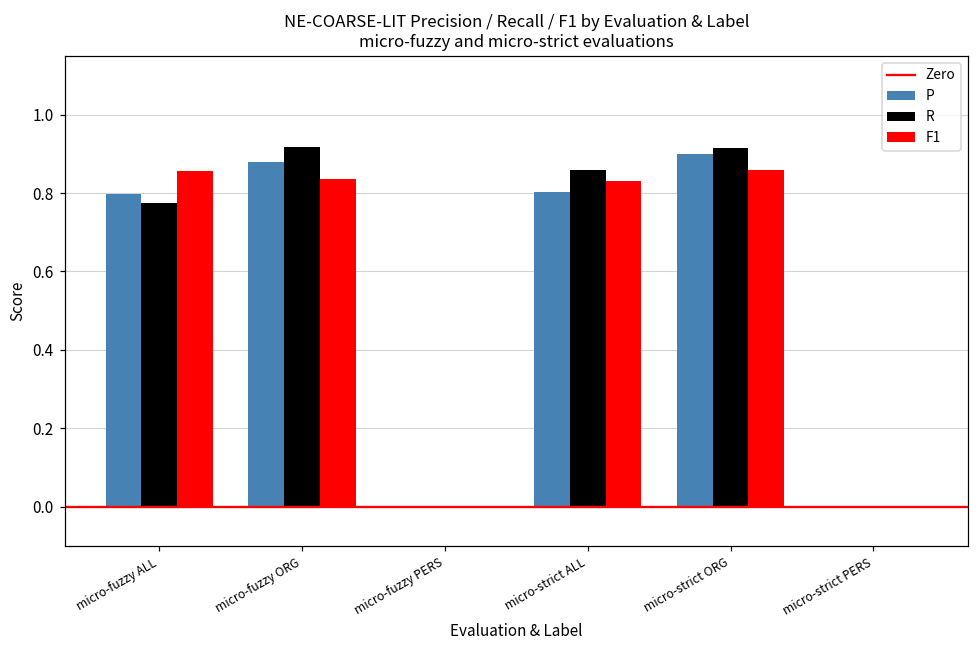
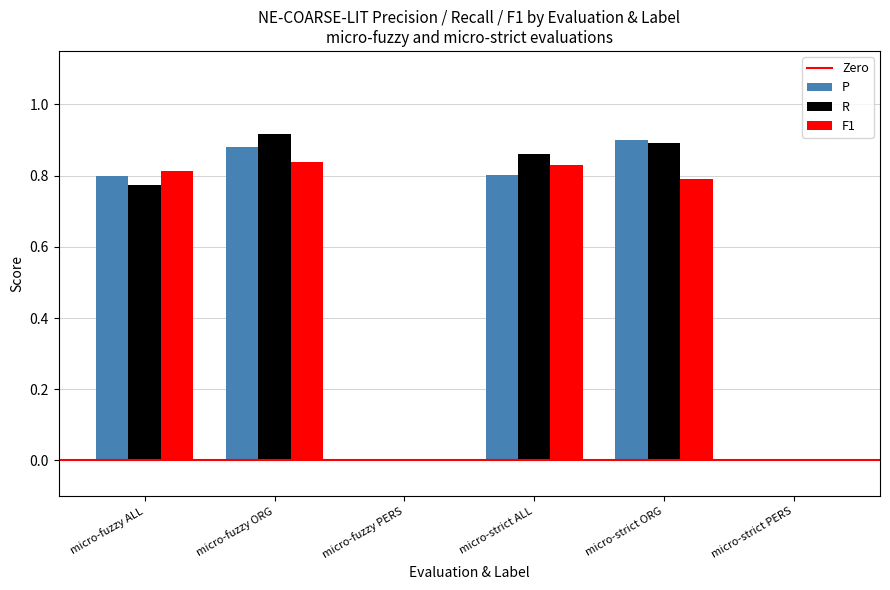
  {
    "P": {
      "micro-fuzzy ALL": 0.80,
      "micro-fuzzy ORG": 0.88,
      "micro-fuzzy PERS": 0.00,
      "micro-strict ALL": 0.80,
      "micro-strict ORG": 0.90,
      "micro-strict PERS": 0.00
    },
    "R": {
      "micro-fuzzy ALL": 0.77,
      "micro-fuzzy ORG": 0.92,
      "micro-fuzzy PERS": 0.00,
      "micro-strict ALL": 0.86,
-     "micro-strict ORG": 0.91,
+     "micro-strict ORG": 0.89,
      "micro-strict PERS": 0.00
    },
    "F1": {
-     "micro-fuzzy ALL": 0.86,
+     "micro-fuzzy ALL": 0.81,
      "micro-fuzzy ORG": 0.84,
      "micro-fuzzy PERS": 0.00,
      "micro-strict ALL": 0.83,
-     "micro-strict ORG": 0.86,
+     "micro-strict ORG": 0.79,
      "micro-strict PERS": 0.00
    }
  }
